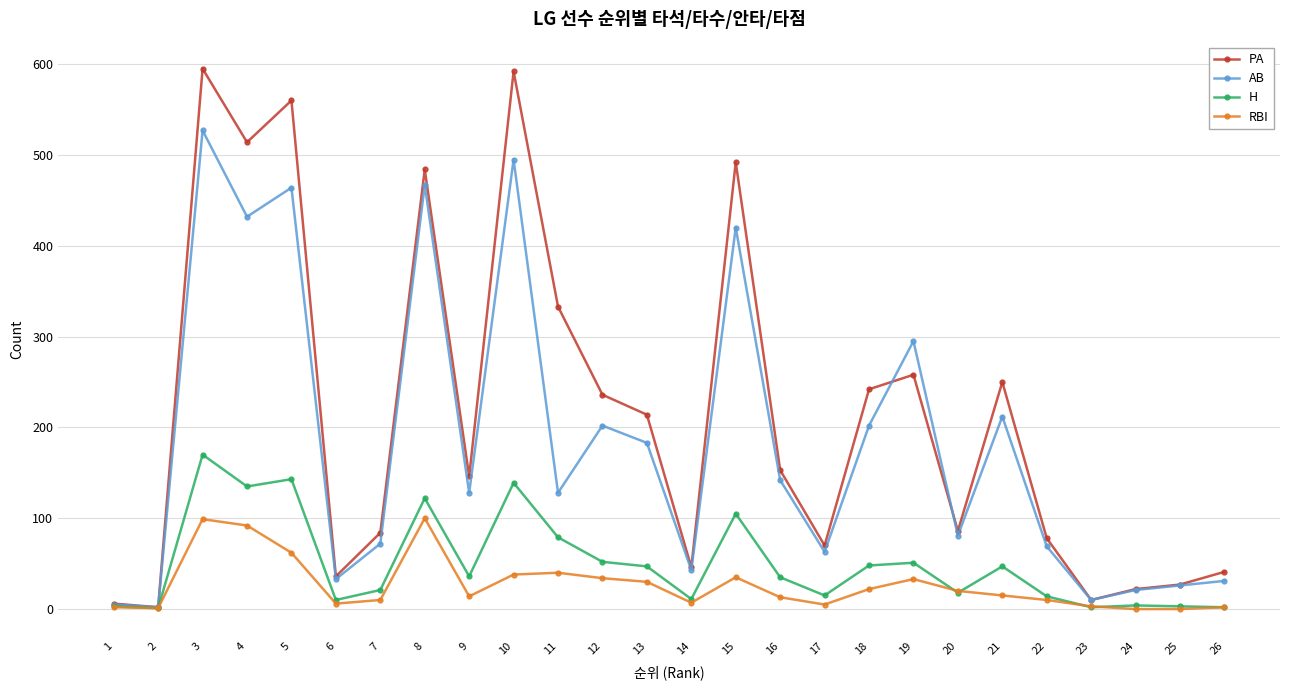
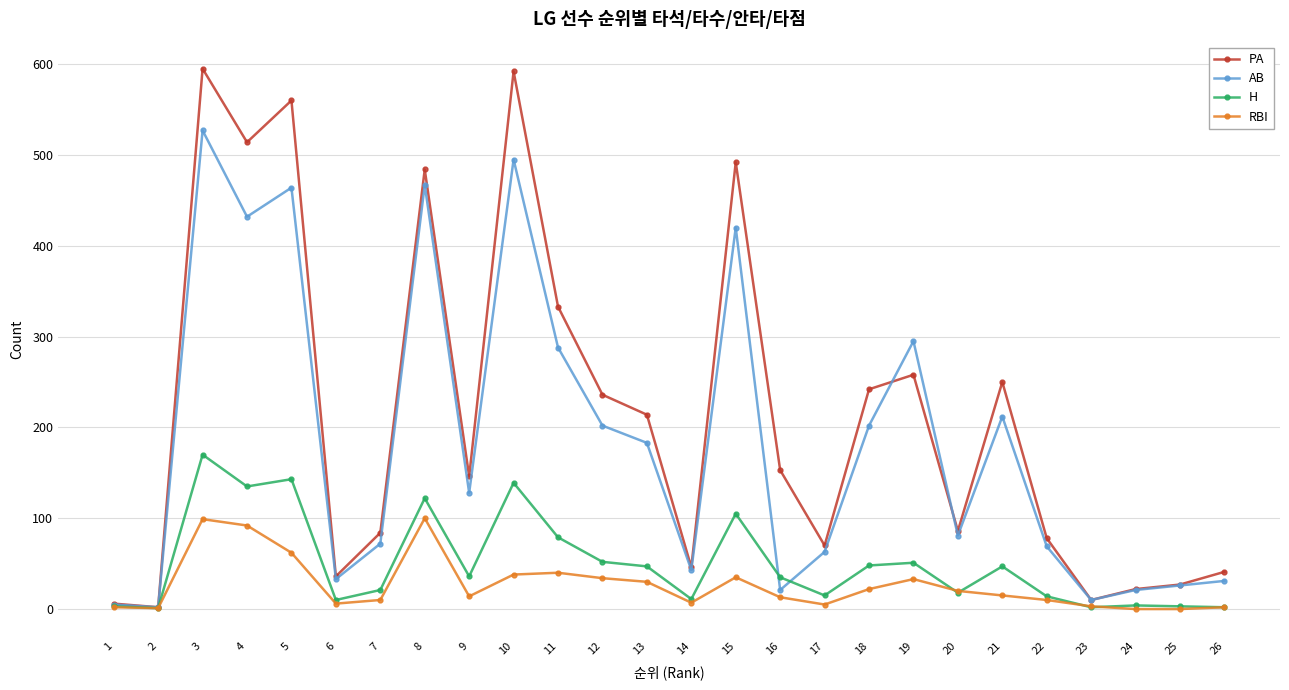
  {
    "PA": {
      "3": 600,
      "4": 510,
      "5": 560,
      "6": 40,
      "7": 80,
      "8": 480,
      "9": 150,
      "10": 590,
      "11": 330,
      "12": 240,
      "13": 210,
      "14": 50,
      "15": 490,
      "16": 150,
      "17": 70,
      "18": 240,
      "19": 260,
      "20": 90,
      "21": 250,
      "22": 80,
      "26": 40
    },
    "AB": {
      "3": 530,
      "4": 430,
      "5": 460,
      "6": 30,
      "7": 70,
      "8": 470,
      "9": 130,
      "10": 500,
-     "11": 130,
+     "11": 290,
      "12": 200,
      "13": 180,
      "14": 40,
      "15": 420,
-     "16": 140,
+     "16": 20,
      "17": 60,
      "18": 200,
      "19": 300,
      "20": 80,
      "21": 210,
      "22": 70,
      "26": 30
    },
    "H": {
      "3": 170,
      "4": 140,
      "5": 140,
      "6": 10,
      "7": 20,
      "8": 120,
      "9": 40,
      "10": 140,
      "11": 80,
      "12": 50,
      "13": 50,
      "14": 10,
      "15": 110,
      "16": 40,
      "17": 20,
      "18": 50,
      "19": 50,
      "21": 50,
      "22": 10,
      "24": 0,
      "25": 0
    },
    "RBI": {
      "3": 100,
      "4": 90,
      "5": 60,
      "6": 10,
      "7": 10,
      "8": 100,
      "9": 10,
      "10": 40,
      "11": 40,
      "12": 30,
      "13": 30,
      "14": 10,
      "15": 40,
      "16": 10,
      "17": 10,
      "18": 20,
      "19": 30,
      "21": 20,
      "22": 10,
      "24": 0,
      "25": 0
    }
  }
